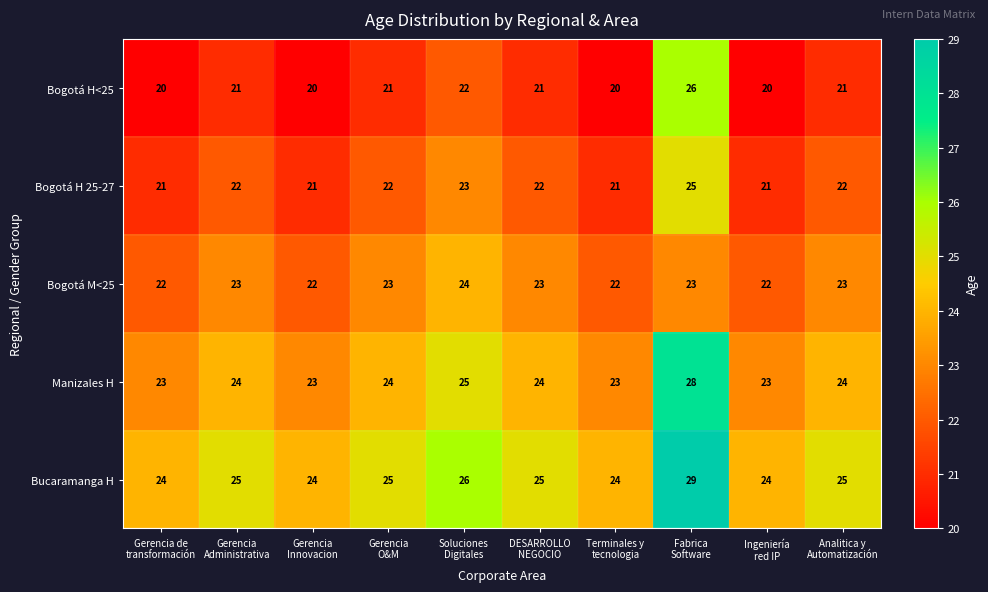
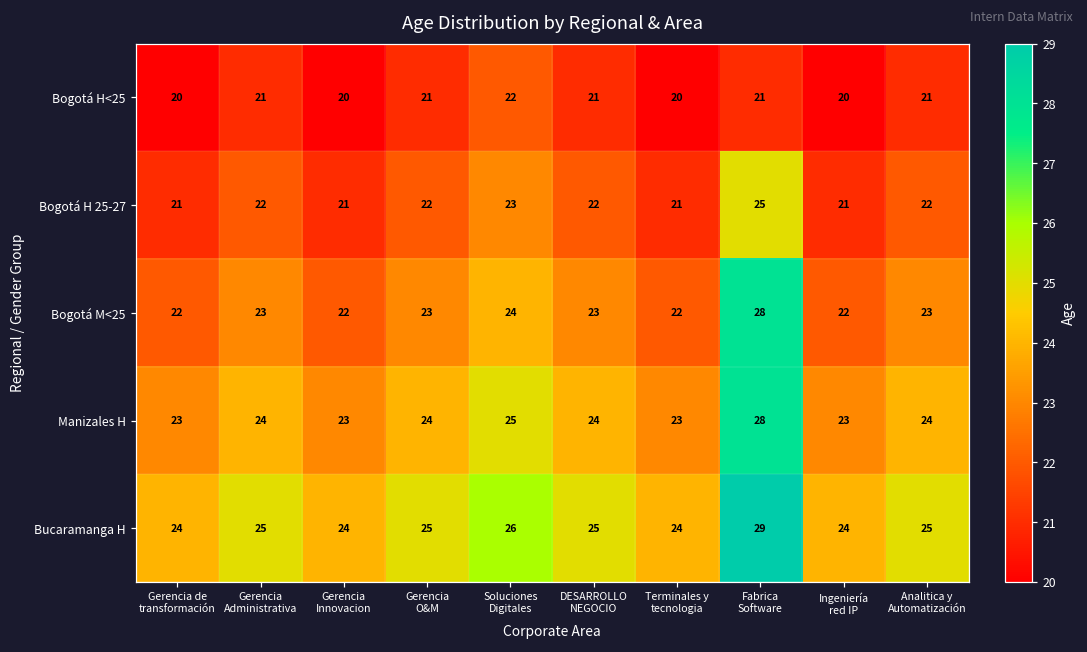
  {
    "Bogotá H<25": {
      "Gerencia de transformación": 20,
      "Gerencia Administrativa": 21,
      "Gerencia Innovacion": 20,
      "Gerencia O&M": 21,
      "Soluciones Digitales": 22,
      "DESARROLLO NEGOCIO": 21,
      "Terminales y tecnologia": 20,
-     "Fabrica Software": 26,
+     "Fabrica Software": 21,
      "Ingeniería red IP": 20,
      "Analitica y Automatización": 21
    },
    "Bogotá H 25-27": {
      "Gerencia de transformación": 21,
      "Gerencia Administrativa": 22,
      "Gerencia Innovacion": 21,
      "Gerencia O&M": 22,
      "Soluciones Digitales": 23,
      "DESARROLLO NEGOCIO": 22,
      "Terminales y tecnologia": 21,
      "Fabrica Software": 25,
      "Ingeniería red IP": 21,
      "Analitica y Automatización": 22
    },
    "Bogotá M<25": {
      "Gerencia de transformación": 22,
      "Gerencia Administrativa": 23,
      "Gerencia Innovacion": 22,
      "Gerencia O&M": 23,
      "Soluciones Digitales": 24,
      "DESARROLLO NEGOCIO": 23,
      "Terminales y tecnologia": 22,
-     "Fabrica Software": 23,
+     "Fabrica Software": 28,
      "Ingeniería red IP": 22,
      "Analitica y Automatización": 23
    },
    "Manizales H": {
      "Gerencia de transformación": 23,
      "Gerencia Administrativa": 24,
      "Gerencia Innovacion": 23,
      "Gerencia O&M": 24,
      "Soluciones Digitales": 25,
      "DESARROLLO NEGOCIO": 24,
      "Terminales y tecnologia": 23,
      "Fabrica Software": 28,
      "Ingeniería red IP": 23,
      "Analitica y Automatización": 24
    },
    "Bucaramanga H": {
      "Gerencia de transformación": 24,
      "Gerencia Administrativa": 25,
      "Gerencia Innovacion": 24,
      "Gerencia O&M": 25,
      "Soluciones Digitales": 26,
      "DESARROLLO NEGOCIO": 25,
      "Terminales y tecnologia": 24,
      "Fabrica Software": 29,
      "Ingeniería red IP": 24,
      "Analitica y Automatización": 25
    }
  }
